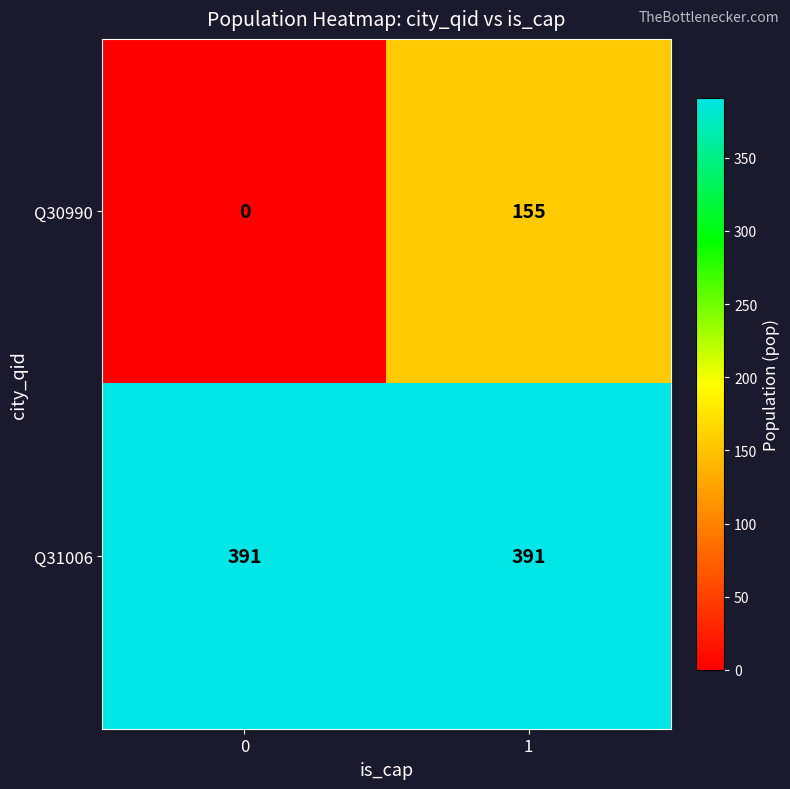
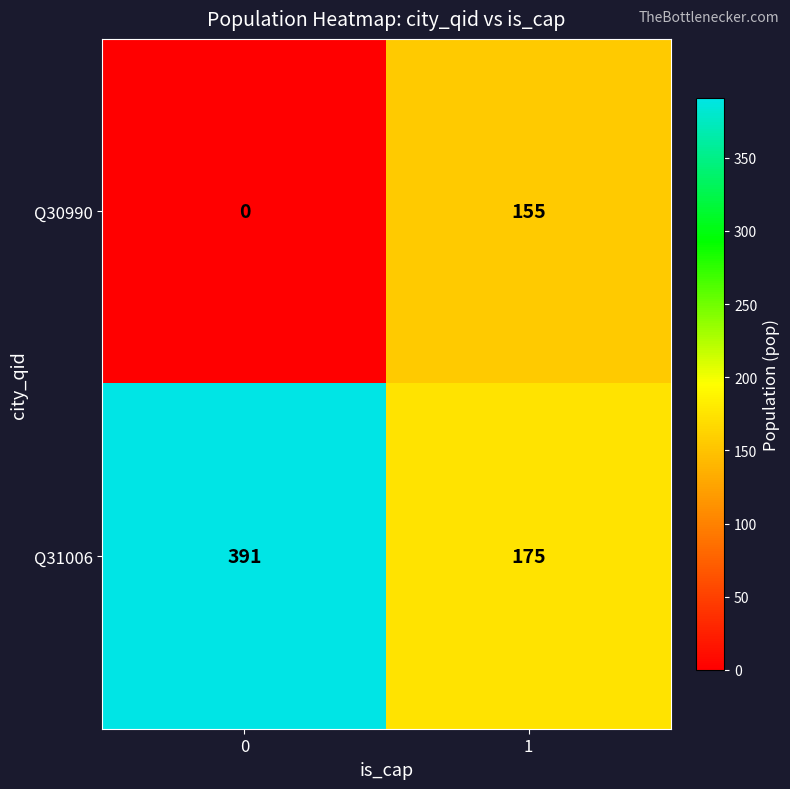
  {
    "Q30990": {
      "0": 0,
      "1": 155
    },
    "Q31006": {
      "0": 391,
-     "1": 391
+     "1": 175
    }
  }
